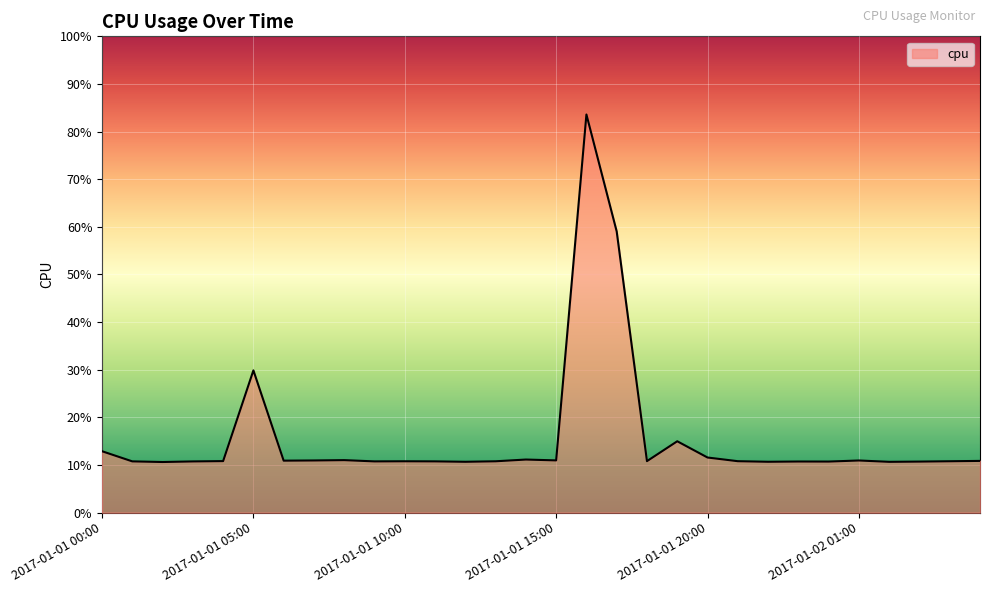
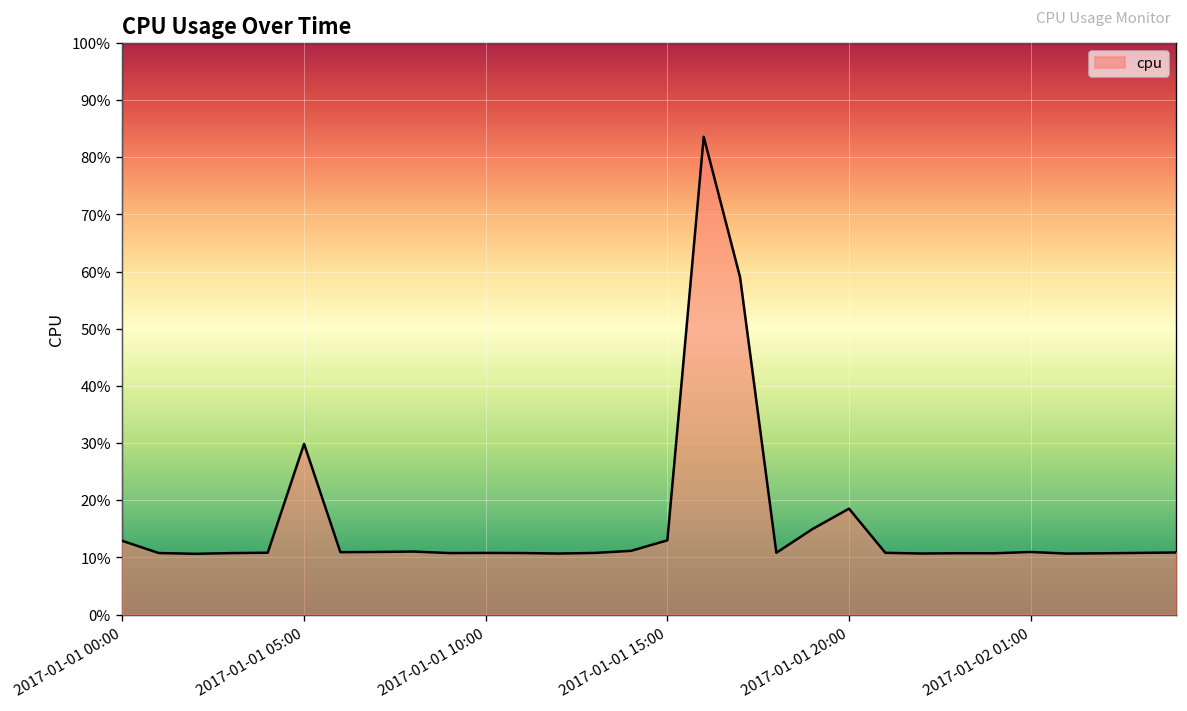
  {
    "2017-01-01 00:00": "13%",
    "2017-01-01 05:00": "30%",
    "2017-01-01 10:00": "11%",
-   "2017-01-01 15:00": "11%",
-   "2017-01-01 20:00": "12%",
+   "2017-01-01 15:00": "13%",
+   "2017-01-01 20:00": "19%",
    "2017-01-02 01:00": "11%"
  }
